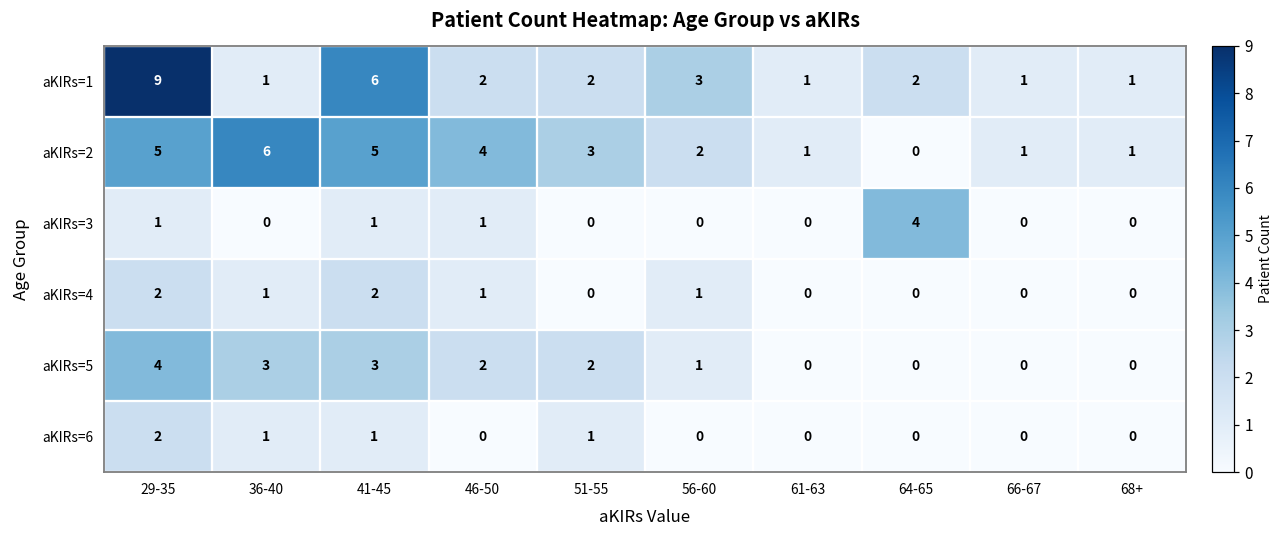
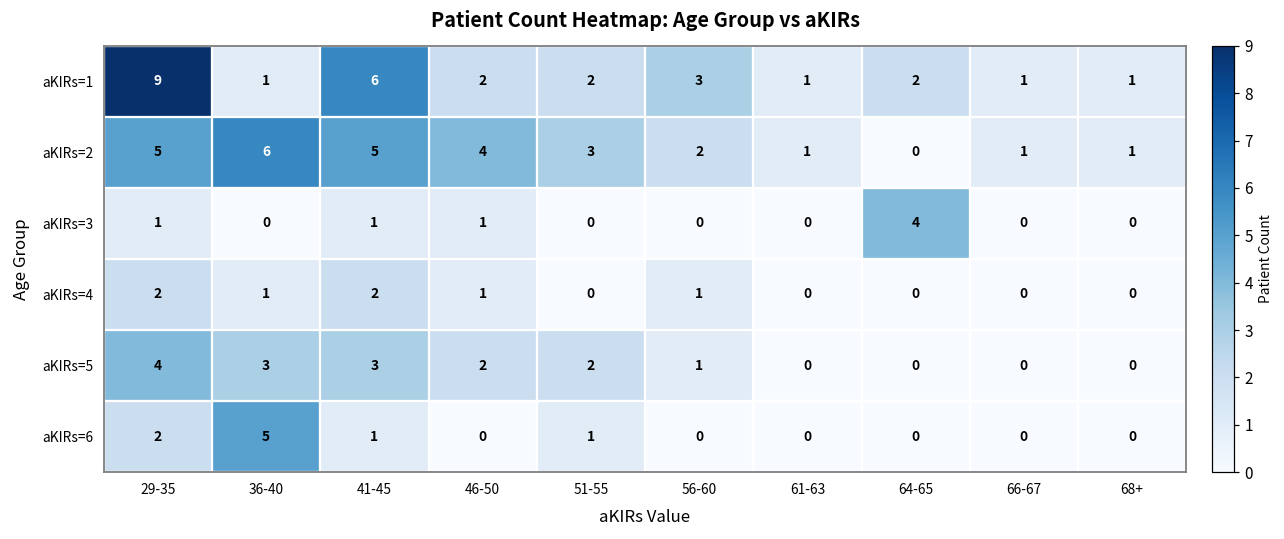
  {
    "aKIRs=1": {
      "29-35": 9,
      "36-40": 1,
      "41-45": 6,
      "46-50": 2,
      "51-55": 2,
      "56-60": 3,
      "61-63": 1,
      "64-65": 2,
      "66-67": 1,
      "68+": 1
    },
    "aKIRs=2": {
      "29-35": 5,
      "36-40": 6,
      "41-45": 5,
      "46-50": 4,
      "51-55": 3,
      "56-60": 2,
      "61-63": 1,
      "64-65": 0,
      "66-67": 1,
      "68+": 1
    },
    "aKIRs=3": {
      "29-35": 1,
      "36-40": 0,
      "41-45": 1,
      "46-50": 1,
      "51-55": 0,
      "56-60": 0,
      "61-63": 0,
      "64-65": 4,
      "66-67": 0,
      "68+": 0
    },
    "aKIRs=4": {
      "29-35": 2,
      "36-40": 1,
      "41-45": 2,
      "46-50": 1,
      "51-55": 0,
      "56-60": 1,
      "61-63": 0,
      "64-65": 0,
      "66-67": 0,
      "68+": 0
    },
    "aKIRs=5": {
      "29-35": 4,
      "36-40": 3,
      "41-45": 3,
      "46-50": 2,
      "51-55": 2,
      "56-60": 1,
      "61-63": 0,
      "64-65": 0,
      "66-67": 0,
      "68+": 0
    },
    "aKIRs=6": {
      "29-35": 2,
-     "36-40": 1,
+     "36-40": 5,
      "41-45": 1,
      "46-50": 0,
      "51-55": 1,
      "56-60": 0,
      "61-63": 0,
      "64-65": 0,
      "66-67": 0,
      "68+": 0
    }
  }
